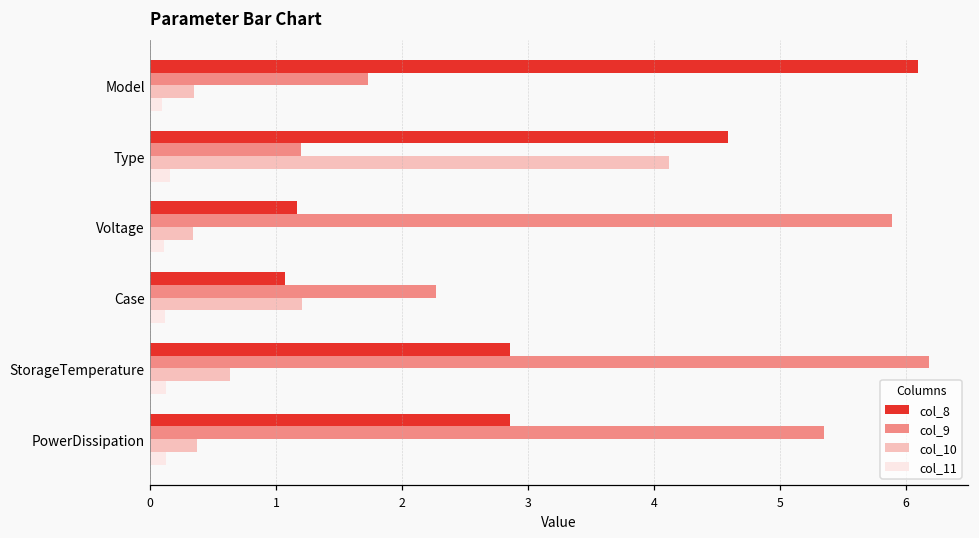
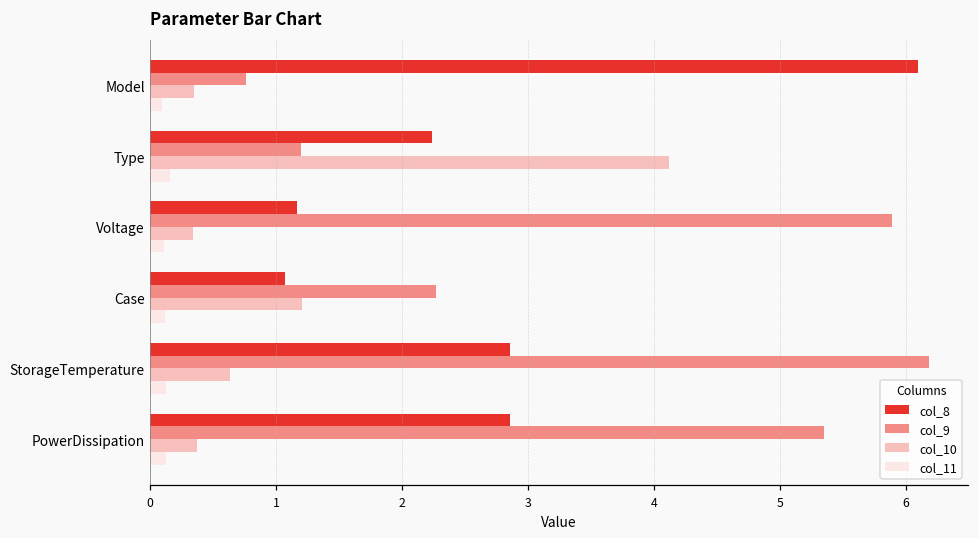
  {
    "col_8": {
      "Model": 6.09,
-     "Type": 4.59,
+     "Type": 2.24,
      "Voltage": 1.16,
      "Case": 1.07,
      "StorageTemperature": 2.86,
      "PowerDissipation": 2.86
    },
    "col_9": {
-     "Model": 1.73,
+     "Model": 0.76,
      "Type": 1.19,
      "Voltage": 5.89,
      "Case": 2.27,
      "StorageTemperature": 6.18,
      "PowerDissipation": 5.35
    }
  }
